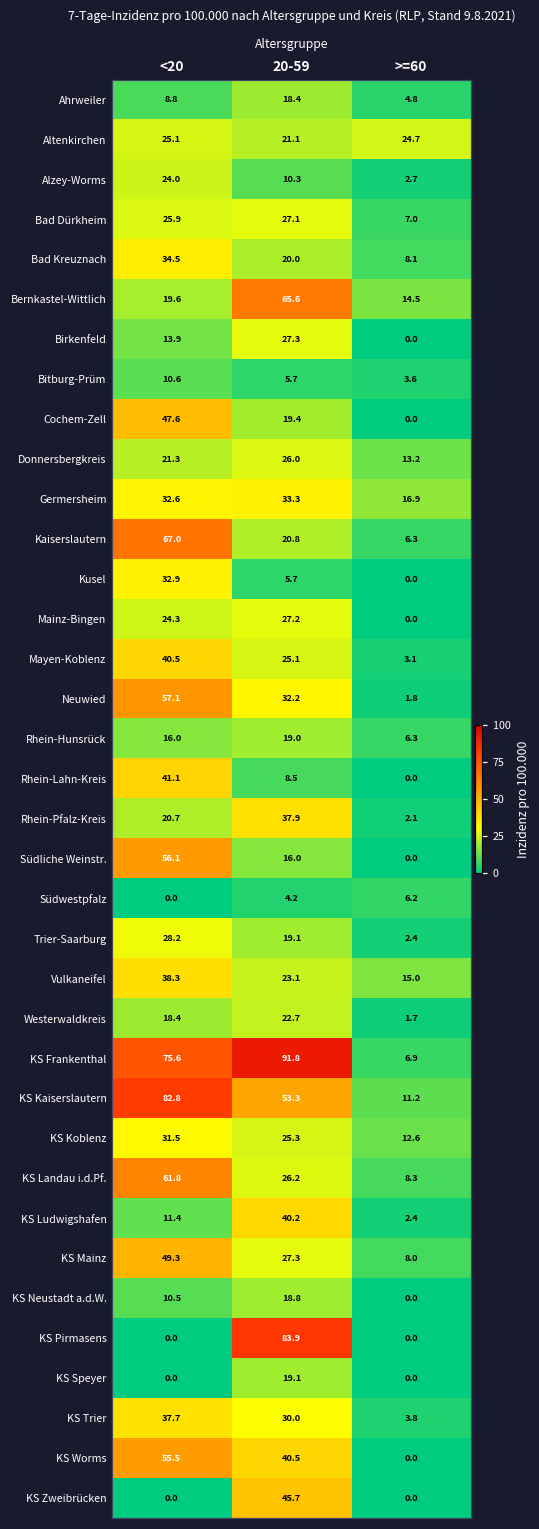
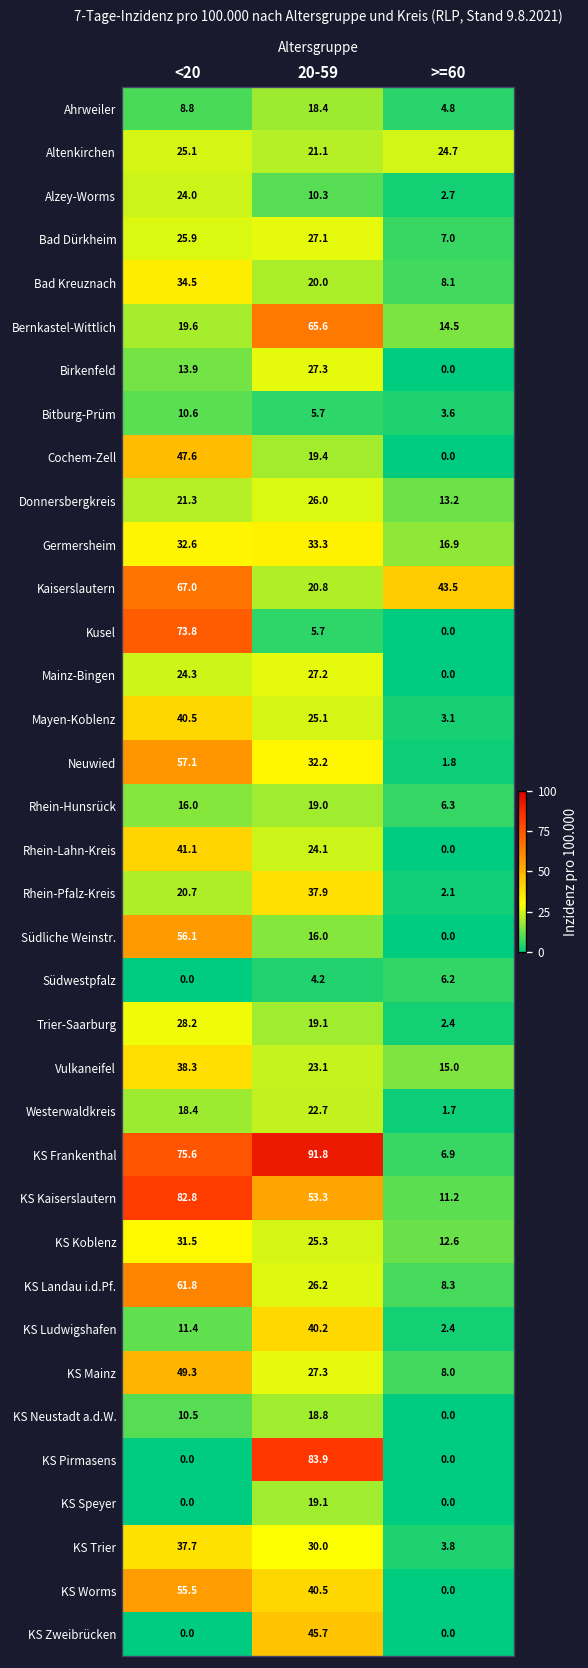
  {
    "Ahrweiler": {
      "<20": 8.8,
      "20-59": 18.4,
      ">=60": 4.8
    },
    "Altenkirchen": {
      "<20": 25.1,
      "20-59": 21.1,
      ">=60": 24.7
    },
    "Alzey-Worms": {
      "<20": 24.0,
      "20-59": 10.3,
      ">=60": 2.7
    },
    "Bad Dürkheim": {
      "<20": 25.9,
      "20-59": 27.1,
      ">=60": 7.0
    },
    "Bad Kreuznach": {
      "<20": 34.5,
      "20-59": 20.0,
      ">=60": 8.1
    },
    "Bernkastel-Wittlich": {
      "<20": 19.6,
      "20-59": 65.6,
      ">=60": 14.5
    },
    "Birkenfeld": {
      "<20": 13.9,
      "20-59": 27.3,
      ">=60": 0.0
    },
    "Bitburg-Prüm": {
      "<20": 10.6,
      "20-59": 5.7,
      ">=60": 3.6
    },
    "Cochem-Zell": {
      "<20": 47.6,
      "20-59": 19.4,
      ">=60": 0.0
    },
    "Donnersbergkreis": {
      "<20": 21.3,
      "20-59": 26.0,
      ">=60": 13.2
    },
    "Germersheim": {
      "<20": 32.6,
      "20-59": 33.3,
      ">=60": 16.9
    },
    "Kaiserslautern": {
      "<20": 67.0,
      "20-59": 20.8,
-     ">=60": 6.3
+     ">=60": 43.5
    },
    "Kusel": {
-     "<20": 32.9,
+     "<20": 73.8,
      "20-59": 5.7,
      ">=60": 0.0
    },
    "Mainz-Bingen": {
      "<20": 24.3,
      "20-59": 27.2,
      ">=60": 0.0
    },
    "Mayen-Koblenz": {
      "<20": 40.5,
      "20-59": 25.1,
      ">=60": 3.1
    },
    "Neuwied": {
      "<20": 57.1,
      "20-59": 32.2,
      ">=60": 1.8
    },
    "Rhein-Hunsrück": {
      "<20": 16.0,
      "20-59": 19.0,
      ">=60": 6.3
    },
    "Rhein-Lahn-Kreis": {
      "<20": 41.1,
-     "20-59": 8.5,
+     "20-59": 24.1,
      ">=60": 0.0
    },
    "Rhein-Pfalz-Kreis": {
      "<20": 20.7,
      "20-59": 37.9,
      ">=60": 2.1
    },
    "Südliche Weinstr.": {
      "<20": 56.1,
      "20-59": 16.0,
      ">=60": 0.0
    },
    "Südwestpfalz": {
      "<20": 0.0,
      "20-59": 4.2,
      ">=60": 6.2
    },
    "Trier-Saarburg": {
      "<20": 28.2,
      "20-59": 19.1,
      ">=60": 2.4
    },
    "Vulkaneifel": {
      "<20": 38.3,
      "20-59": 23.1,
      ">=60": 15.0
    },
    "Westerwaldkreis": {
      "<20": 18.4,
      "20-59": 22.7,
      ">=60": 1.7
    },
    "KS Frankenthal": {
      "<20": 75.6,
      "20-59": 91.8,
      ">=60": 6.9
    },
    "KS Kaiserslautern": {
      "<20": 82.8,
      "20-59": 53.3,
      ">=60": 11.2
    },
    "KS Koblenz": {
      "<20": 31.5,
      "20-59": 25.3,
      ">=60": 12.6
    },
    "KS Landau i.d.Pf.": {
      "<20": 61.8,
      "20-59": 26.2,
      ">=60": 8.3
    },
    "KS Ludwigshafen": {
      "<20": 11.4,
      "20-59": 40.2,
      ">=60": 2.4
    },
    "KS Mainz": {
      "<20": 49.3,
      "20-59": 27.3,
      ">=60": 8.0
    },
    "KS Neustadt a.d.W.": {
      "<20": 10.5,
      "20-59": 18.8,
      ">=60": 0.0
    },
    "KS Pirmasens": {
      "<20": 0.0,
      "20-59": 83.9,
      ">=60": 0.0
    },
    "KS Speyer": {
      "<20": 0.0,
      "20-59": 19.1,
      ">=60": 0.0
    },
    "KS Trier": {
      "<20": 37.7,
      "20-59": 30.0,
      ">=60": 3.8
    },
    "KS Worms": {
      "<20": 55.5,
      "20-59": 40.5,
      ">=60": 0.0
    },
    "KS Zweibrücken": {
      "<20": 0.0,
      "20-59": 45.7,
      ">=60": 0.0
    }
  }
